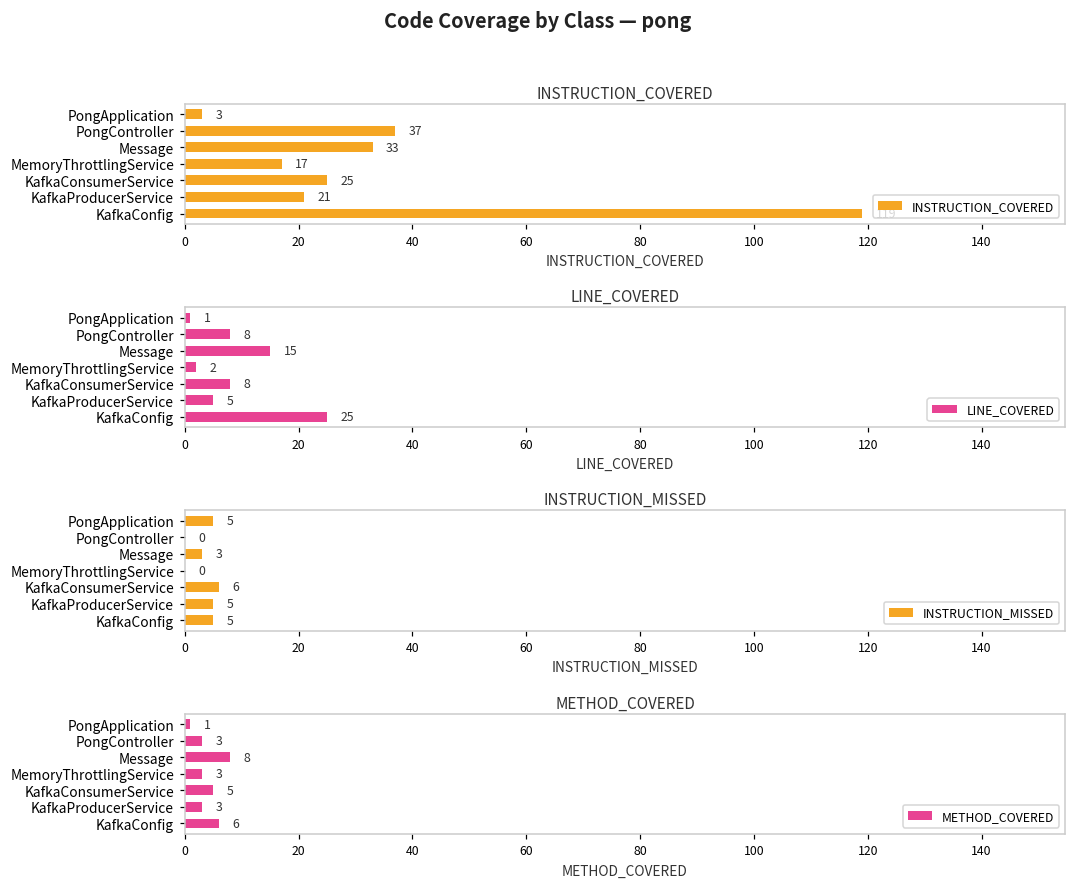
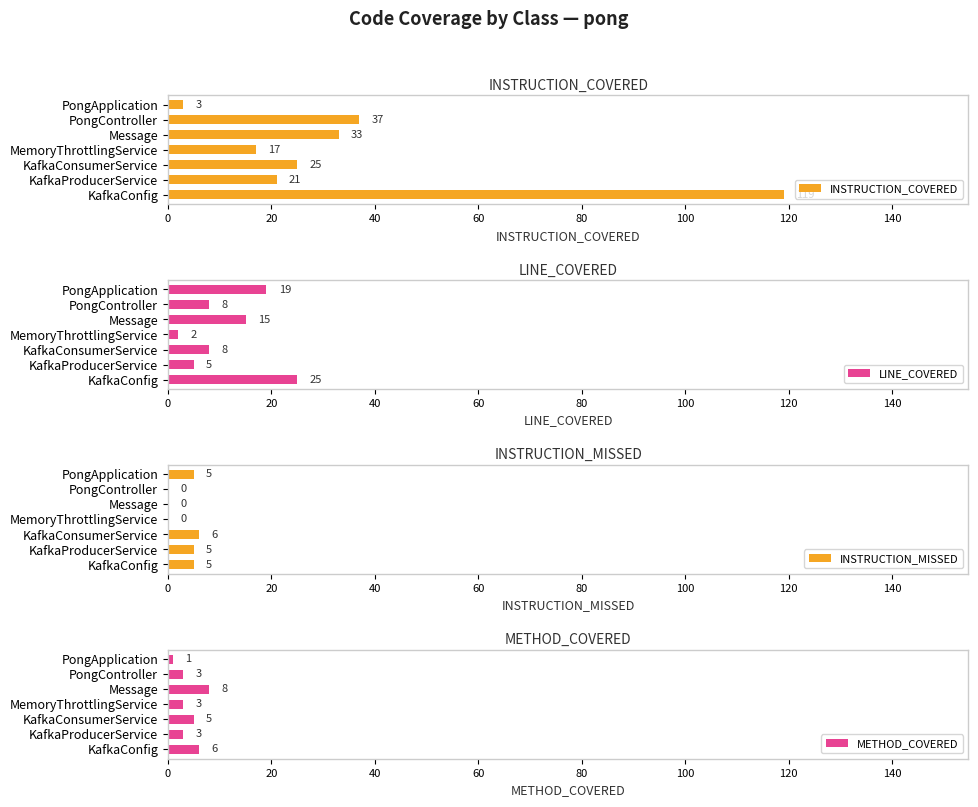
  {
    "INSTRUCTION_COVERED": {
      "PongApplication": 3,
      "PongController": 37,
      "Message": 33,
      "MemoryThrottlingService": 17,
      "KafkaConsumerService": 25,
      "KafkaProducerService": 21
    },
    "LINE_COVERED": {
-     "PongApplication": 1,
+     "PongApplication": 19,
      "PongController": 8,
      "Message": 15,
      "MemoryThrottlingService": 2,
      "KafkaConsumerService": 8,
      "KafkaProducerService": 5,
      "KafkaConfig": 25
    },
    "INSTRUCTION_MISSED": {
      "PongApplication": 5,
      "PongController": 0,
-     "Message": 3,
+     "Message": 0,
      "MemoryThrottlingService": 0,
      "KafkaConsumerService": 6,
      "KafkaProducerService": 5,
      "KafkaConfig": 5
    },
    "METHOD_COVERED": {
      "PongApplication": 1,
      "PongController": 3,
      "Message": 8,
      "MemoryThrottlingService": 3,
      "KafkaConsumerService": 5,
      "KafkaProducerService": 3,
      "KafkaConfig": 6
    }
  }
